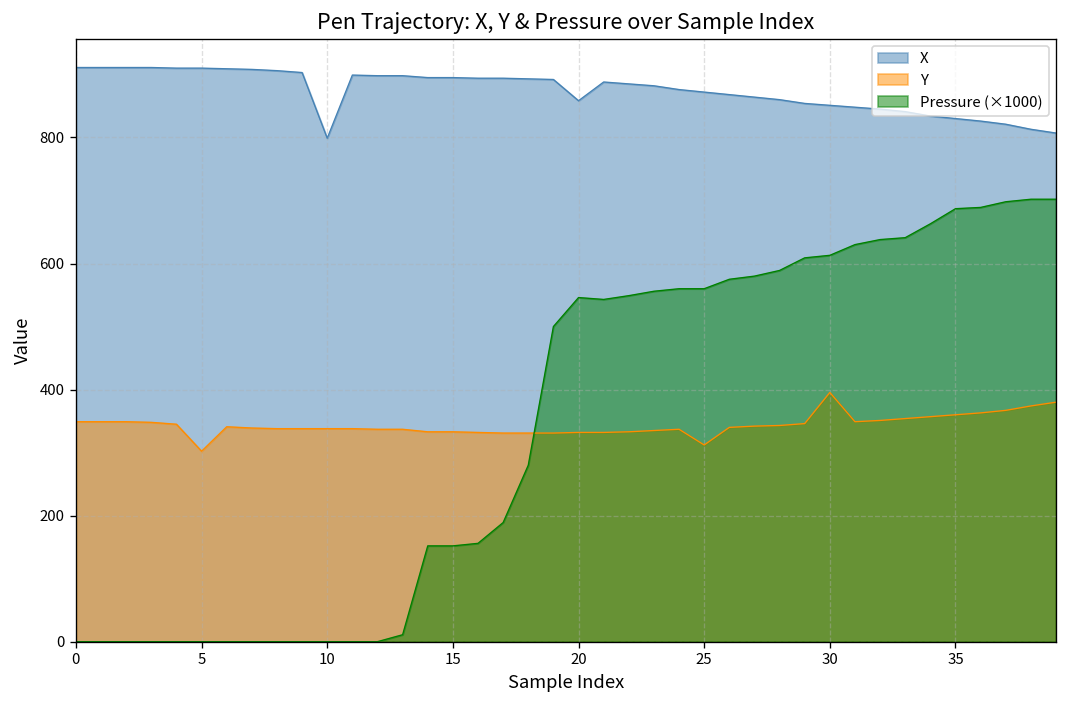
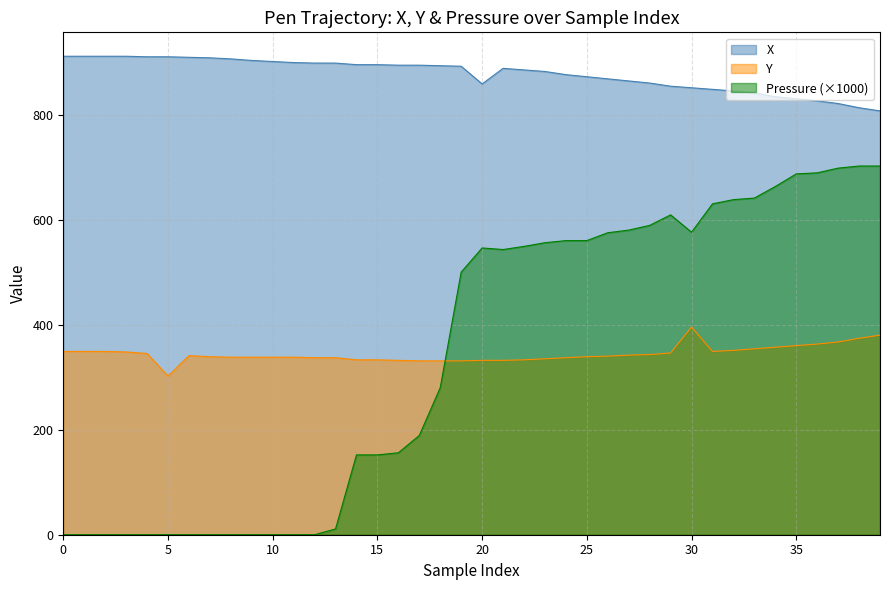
  {
    "X": {
      "0": 910,
      "5": 910,
-     "10": 800,
+     "10": 900,
      "15": 900,
      "20": 860,
      "25": 870,
      "30": 850
    },
    "Y": {
      "0": 350,
      "5": 300,
      "10": 340,
      "15": 330,
      "20": 330,
-     "25": 310,
+     "25": 340,
      "30": 400,
      "35": 360
    },
    "Pressure (×1000)": {
      "0": 0,
      "5": 0,
      "10": 0,
      "15": 150,
      "20": 550,
      "25": 560,
-     "30": 610,
+     "30": 580,
      "35": 690
    }
  }
